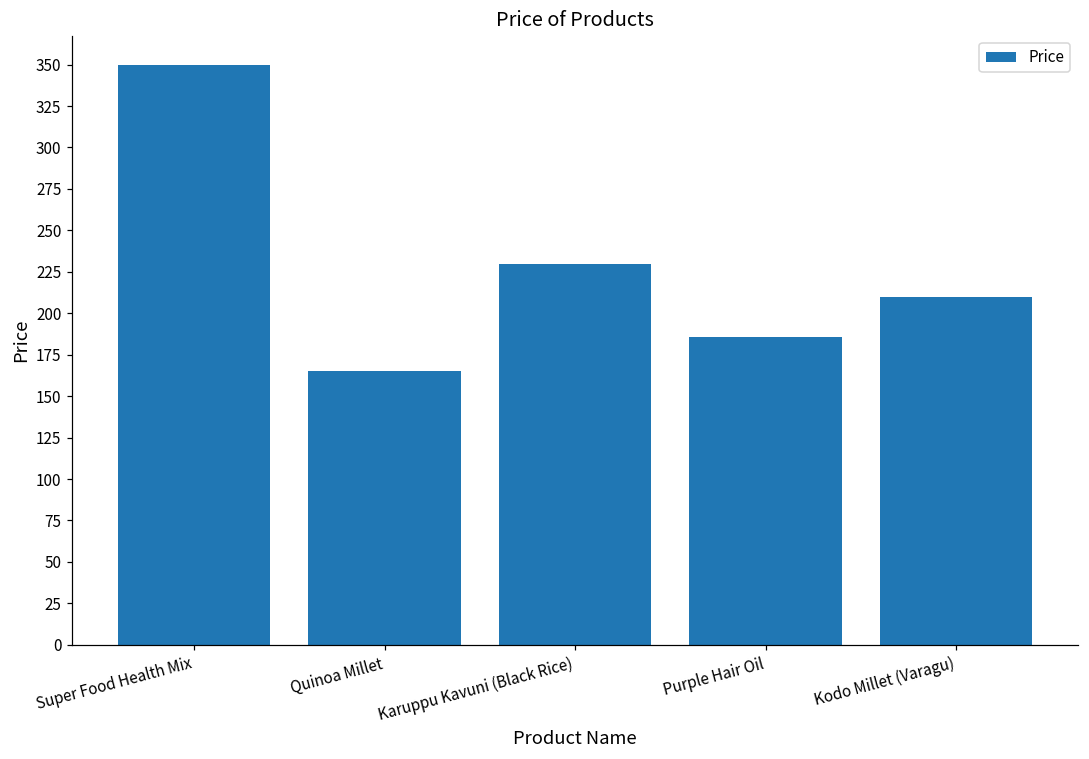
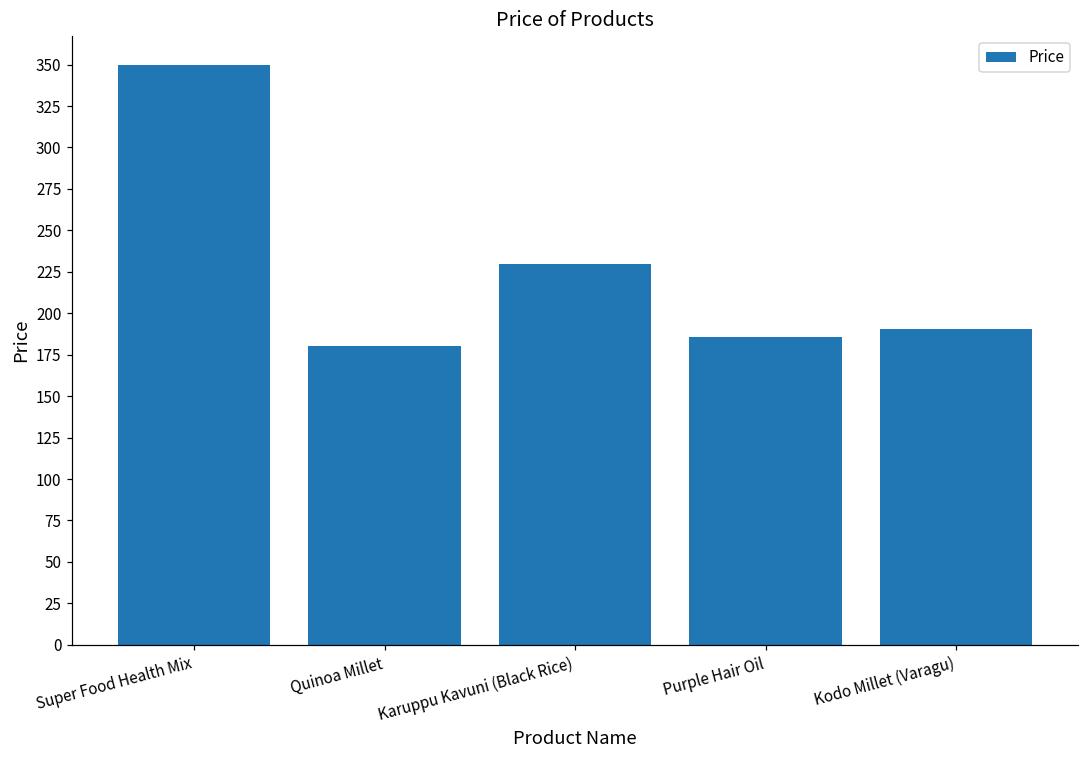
  {
    "Super Food Health Mix": 350,
-   "Quinoa Millet": 165,
+   "Quinoa Millet": 180,
    "Karuppu Kavuni (Black Rice)": 230,
    "Purple Hair Oil": 186,
-   "Kodo Millet (Varagu)": 210
+   "Kodo Millet (Varagu)": 191
  }
